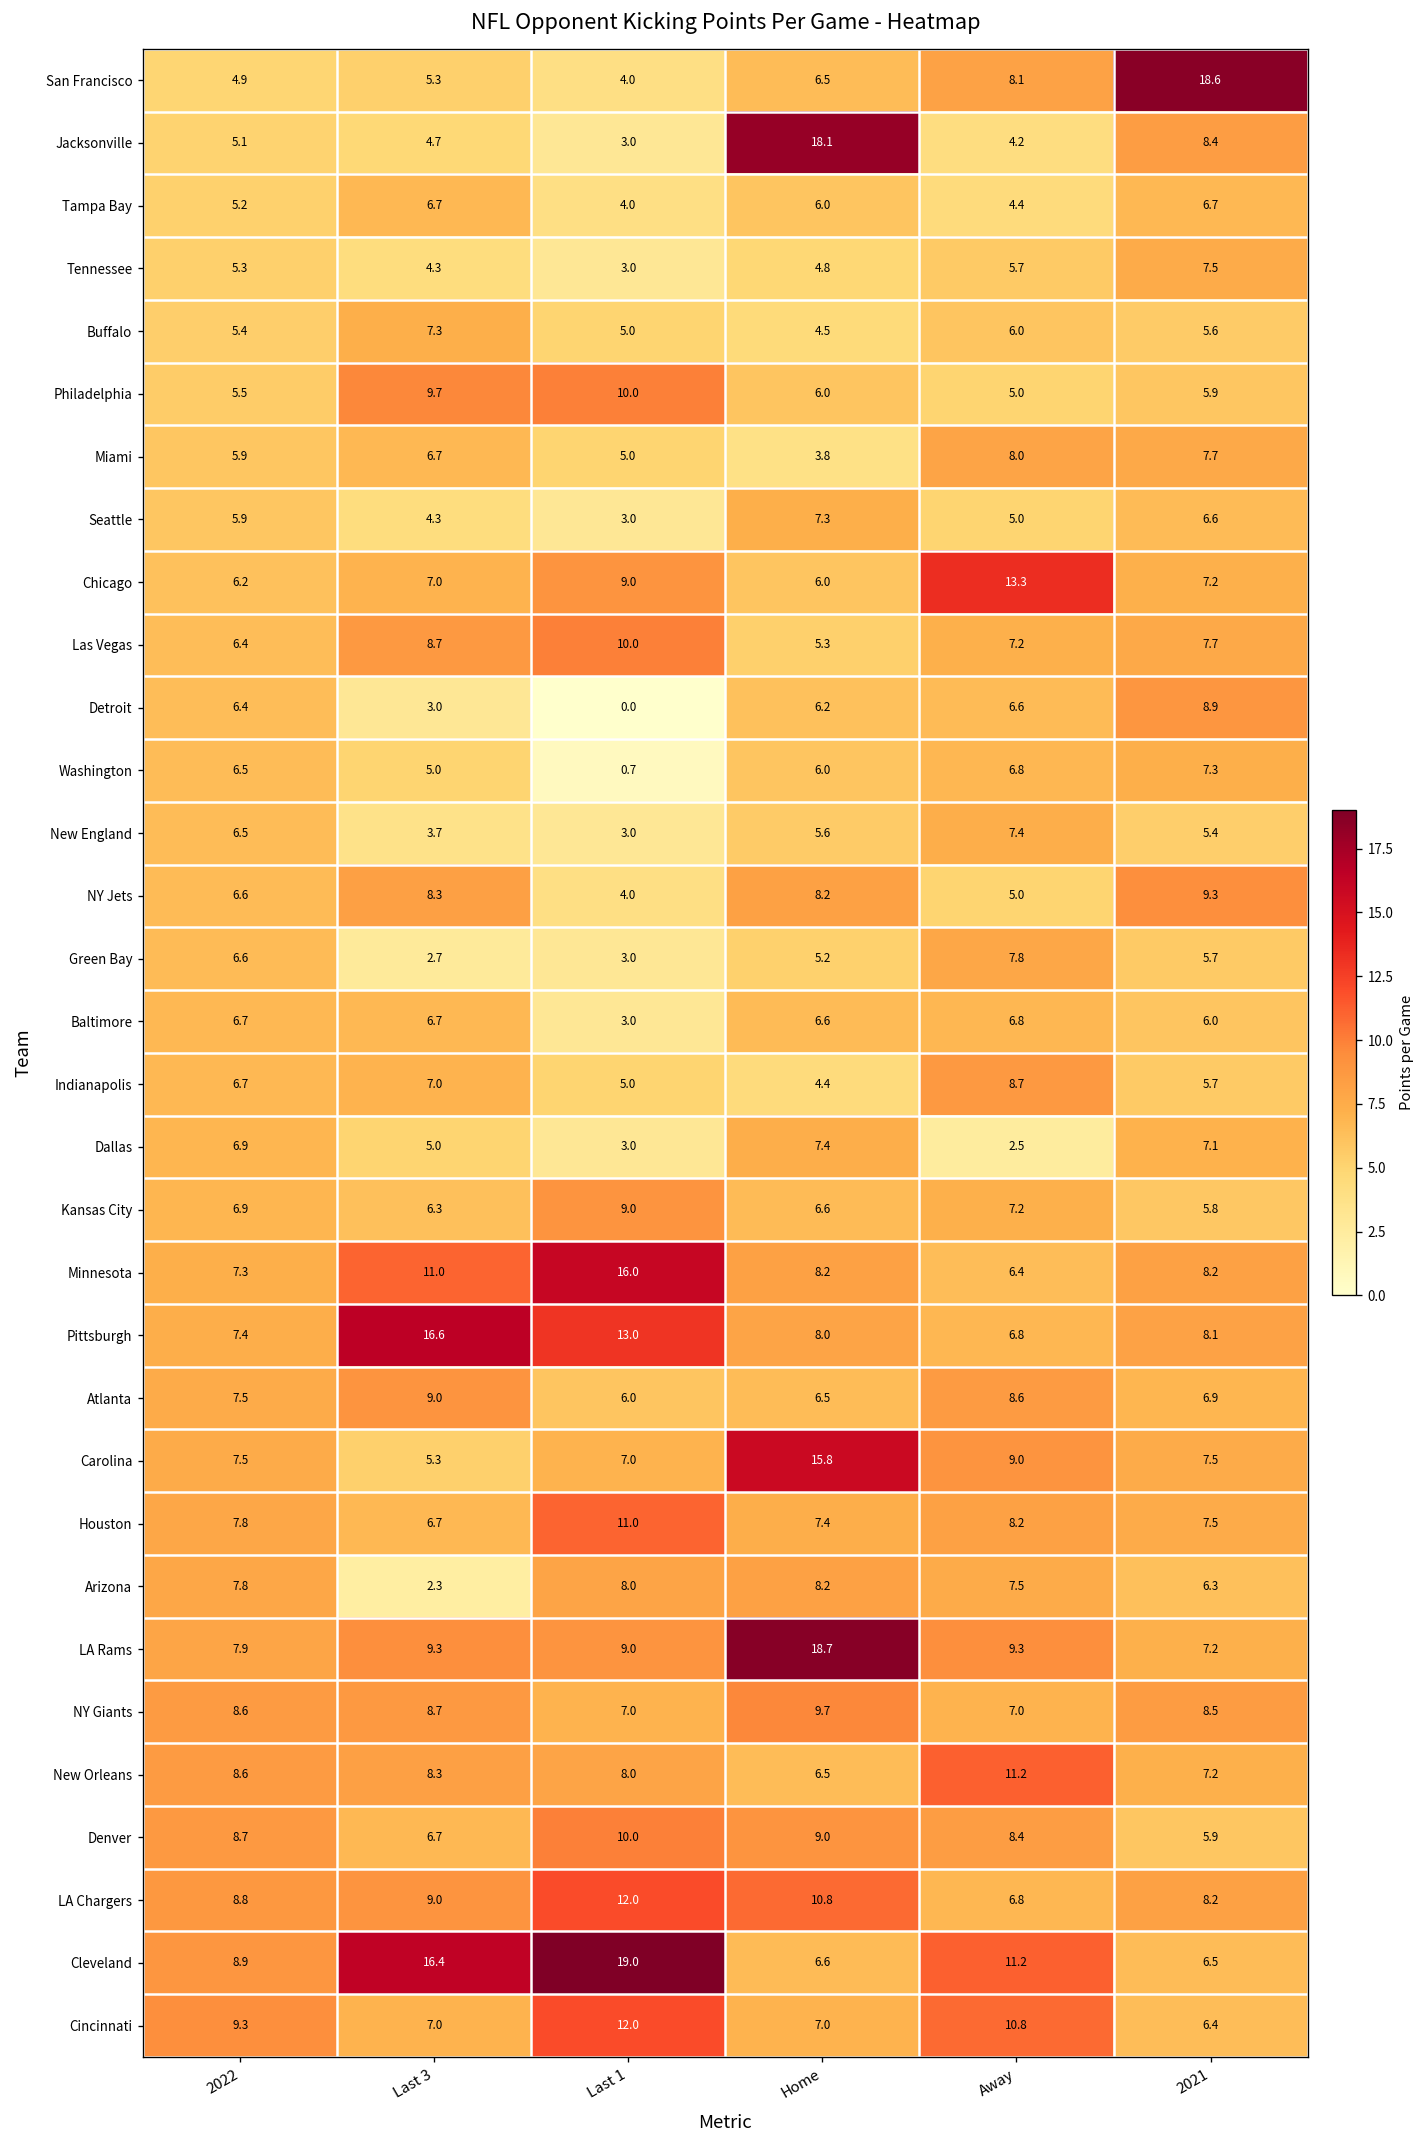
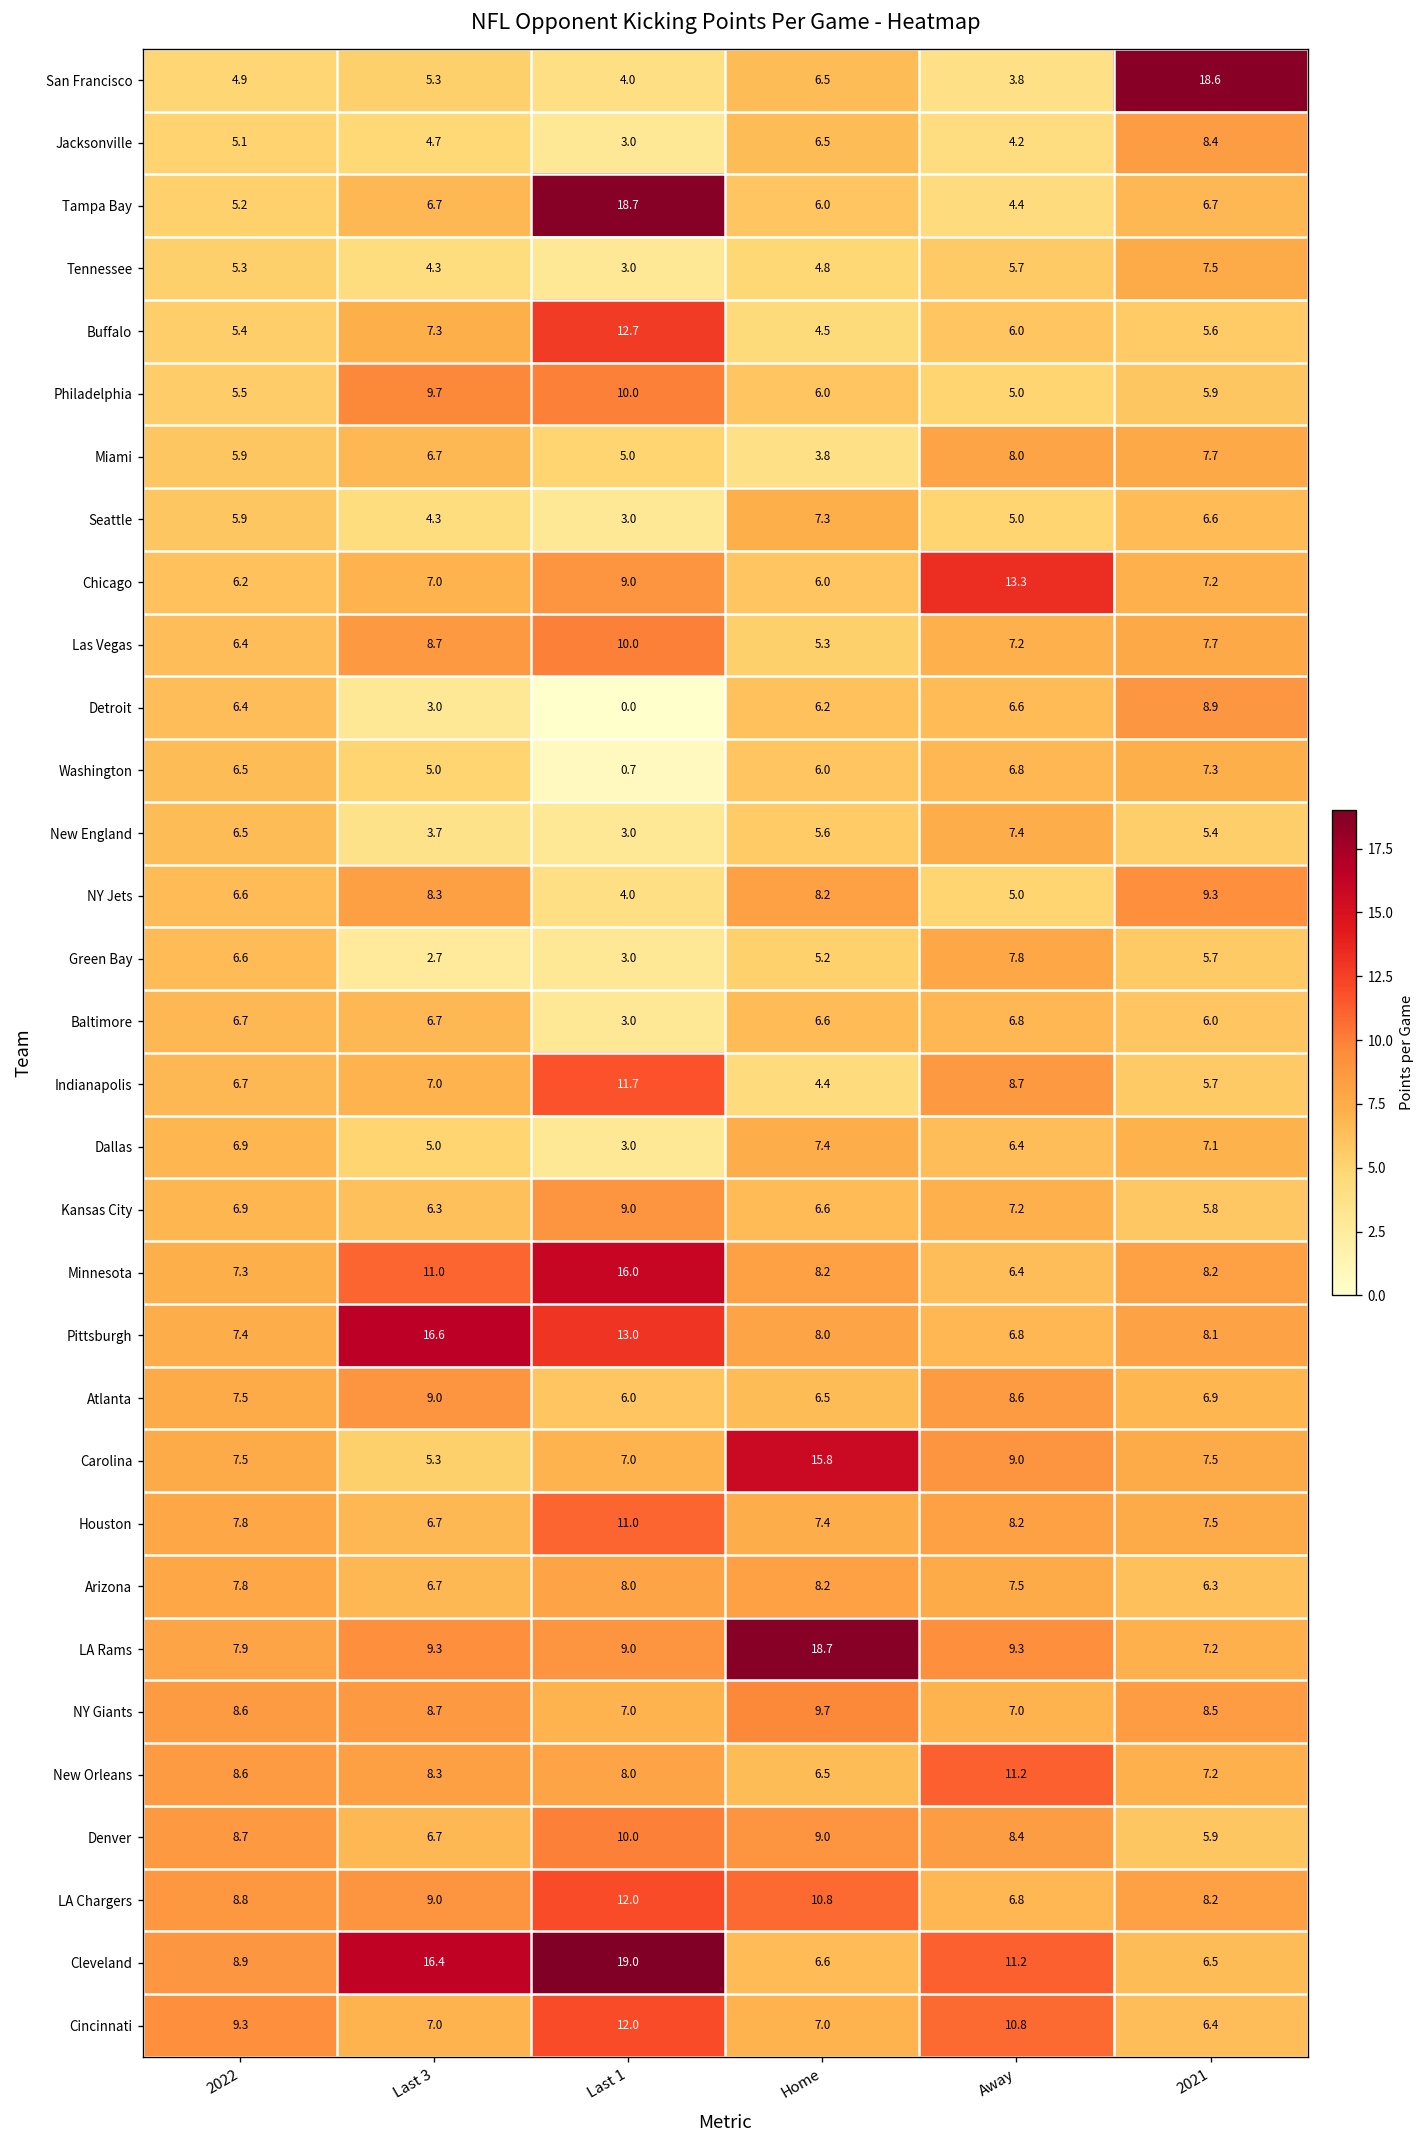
  {
    "San Francisco": {
      "2022": 4.9,
      "Last 3": 5.3,
      "Last 1": 4.0,
      "Home": 6.5,
-     "Away": 8.1,
+     "Away": 3.8,
      "2021": 18.6
    },
    "Jacksonville": {
      "2022": 5.1,
      "Last 3": 4.7,
      "Last 1": 3.0,
-     "Home": 18.1,
+     "Home": 6.5,
      "Away": 4.2,
      "2021": 8.4
    },
    "Tampa Bay": {
      "2022": 5.2,
      "Last 3": 6.7,
-     "Last 1": 4.0,
+     "Last 1": 18.7,
      "Home": 6.0,
      "Away": 4.4,
      "2021": 6.7
    },
    "Tennessee": {
      "2022": 5.3,
      "Last 3": 4.3,
      "Last 1": 3.0,
      "Home": 4.8,
      "Away": 5.7,
      "2021": 7.5
    },
    "Buffalo": {
      "2022": 5.4,
      "Last 3": 7.3,
-     "Last 1": 5.0,
+     "Last 1": 12.7,
      "Home": 4.5,
      "Away": 6.0,
      "2021": 5.6
    },
    "Philadelphia": {
      "2022": 5.5,
      "Last 3": 9.7,
      "Last 1": 10.0,
      "Home": 6.0,
      "Away": 5.0,
      "2021": 5.9
    },
    "Miami": {
      "2022": 5.9,
      "Last 3": 6.7,
      "Last 1": 5.0,
      "Home": 3.8,
      "Away": 8.0,
      "2021": 7.7
    },
    "Seattle": {
      "2022": 5.9,
      "Last 3": 4.3,
      "Last 1": 3.0,
      "Home": 7.3,
      "Away": 5.0,
      "2021": 6.6
    },
    "Chicago": {
      "2022": 6.2,
      "Last 3": 7.0,
      "Last 1": 9.0,
      "Home": 6.0,
      "Away": 13.3,
      "2021": 7.2
    },
    "Las Vegas": {
      "2022": 6.4,
      "Last 3": 8.7,
      "Last 1": 10.0,
      "Home": 5.3,
      "Away": 7.2,
      "2021": 7.7
    },
    "Detroit": {
      "2022": 6.4,
      "Last 3": 3.0,
      "Last 1": 0.0,
      "Home": 6.2,
      "Away": 6.6,
      "2021": 8.9
    },
    "Washington": {
      "2022": 6.5,
      "Last 3": 5.0,
      "Last 1": 0.7,
      "Home": 6.0,
      "Away": 6.8,
      "2021": 7.3
    },
    "New England": {
      "2022": 6.5,
      "Last 3": 3.7,
      "Last 1": 3.0,
      "Home": 5.6,
      "Away": 7.4,
      "2021": 5.4
    },
    "NY Jets": {
      "2022": 6.6,
      "Last 3": 8.3,
      "Last 1": 4.0,
      "Home": 8.2,
      "Away": 5.0,
      "2021": 9.3
    },
    "Green Bay": {
      "2022": 6.6,
      "Last 3": 2.7,
      "Last 1": 3.0,
      "Home": 5.2,
      "Away": 7.8,
      "2021": 5.7
    },
    "Baltimore": {
      "2022": 6.7,
      "Last 3": 6.7,
      "Last 1": 3.0,
      "Home": 6.6,
      "Away": 6.8,
      "2021": 6.0
    },
    "Indianapolis": {
      "2022": 6.7,
      "Last 3": 7.0,
-     "Last 1": 5.0,
+     "Last 1": 11.7,
      "Home": 4.4,
      "Away": 8.7,
      "2021": 5.7
    },
    "Dallas": {
      "2022": 6.9,
      "Last 3": 5.0,
      "Last 1": 3.0,
      "Home": 7.4,
-     "Away": 2.5,
+     "Away": 6.4,
      "2021": 7.1
    },
    "Kansas City": {
      "2022": 6.9,
      "Last 3": 6.3,
      "Last 1": 9.0,
      "Home": 6.6,
      "Away": 7.2,
      "2021": 5.8
    },
    "Minnesota": {
      "2022": 7.3,
      "Last 3": 11.0,
      "Last 1": 16.0,
      "Home": 8.2,
      "Away": 6.4,
      "2021": 8.2
    },
    "Pittsburgh": {
      "2022": 7.4,
      "Last 3": 16.6,
      "Last 1": 13.0,
      "Home": 8.0,
      "Away": 6.8,
      "2021": 8.1
    },
    "Atlanta": {
      "2022": 7.5,
      "Last 3": 9.0,
      "Last 1": 6.0,
      "Home": 6.5,
      "Away": 8.6,
      "2021": 6.9
    },
    "Carolina": {
      "2022": 7.5,
      "Last 3": 5.3,
      "Last 1": 7.0,
      "Home": 15.8,
      "Away": 9.0,
      "2021": 7.5
    },
    "Houston": {
      "2022": 7.8,
      "Last 3": 6.7,
      "Last 1": 11.0,
      "Home": 7.4,
      "Away": 8.2,
      "2021": 7.5
    },
    "Arizona": {
      "2022": 7.8,
-     "Last 3": 2.3,
+     "Last 3": 6.7,
      "Last 1": 8.0,
      "Home": 8.2,
      "Away": 7.5,
      "2021": 6.3
    },
    "LA Rams": {
      "2022": 7.9,
      "Last 3": 9.3,
      "Last 1": 9.0,
      "Home": 18.7,
      "Away": 9.3,
      "2021": 7.2
    },
    "NY Giants": {
      "2022": 8.6,
      "Last 3": 8.7,
      "Last 1": 7.0,
      "Home": 9.7,
      "Away": 7.0,
      "2021": 8.5
    },
    "New Orleans": {
      "2022": 8.6,
      "Last 3": 8.3,
      "Last 1": 8.0,
      "Home": 6.5,
      "Away": 11.2,
      "2021": 7.2
    },
    "Denver": {
      "2022": 8.7,
      "Last 3": 6.7,
      "Last 1": 10.0,
      "Home": 9.0,
      "Away": 8.4,
      "2021": 5.9
    },
    "LA Chargers": {
      "2022": 8.8,
      "Last 3": 9.0,
      "Last 1": 12.0,
      "Home": 10.8,
      "Away": 6.8,
      "2021": 8.2
    },
    "Cleveland": {
      "2022": 8.9,
      "Last 3": 16.4,
      "Last 1": 19.0,
      "Home": 6.6,
      "Away": 11.2,
      "2021": 6.5
    },
    "Cincinnati": {
      "2022": 9.3,
      "Last 3": 7.0,
      "Last 1": 12.0,
      "Home": 7.0,
      "Away": 10.8,
      "2021": 6.4
    }
  }
